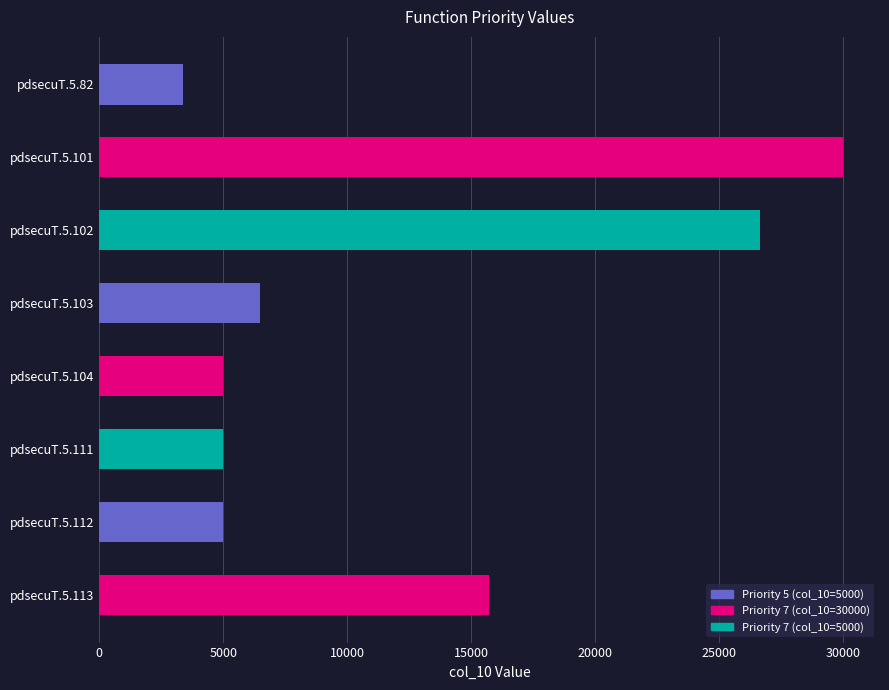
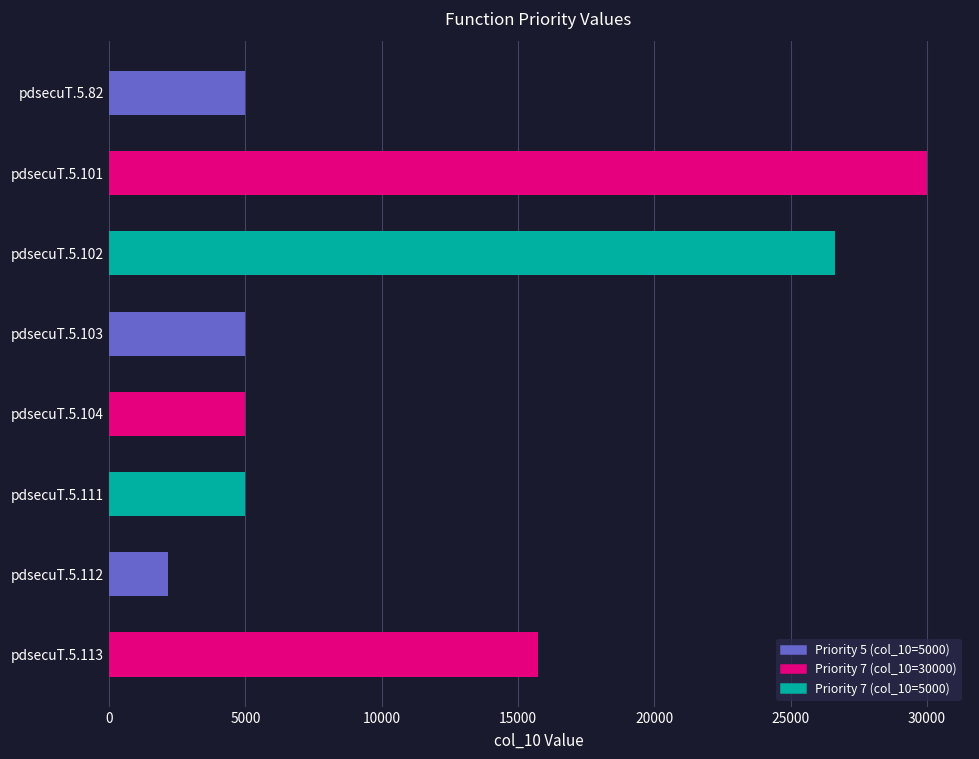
  {
-   "pdsecuT.5.82": 3400,
+   "pdsecuT.5.82": 5000,
    "pdsecuT.5.101": 30000,
    "pdsecuT.5.102": 26600,
-   "pdsecuT.5.103": 6500,
+   "pdsecuT.5.103": 5000,
    "pdsecuT.5.104": 5000,
    "pdsecuT.5.111": 5000,
-   "pdsecuT.5.112": 5000,
+   "pdsecuT.5.112": 2200,
    "pdsecuT.5.113": 15700
  }
